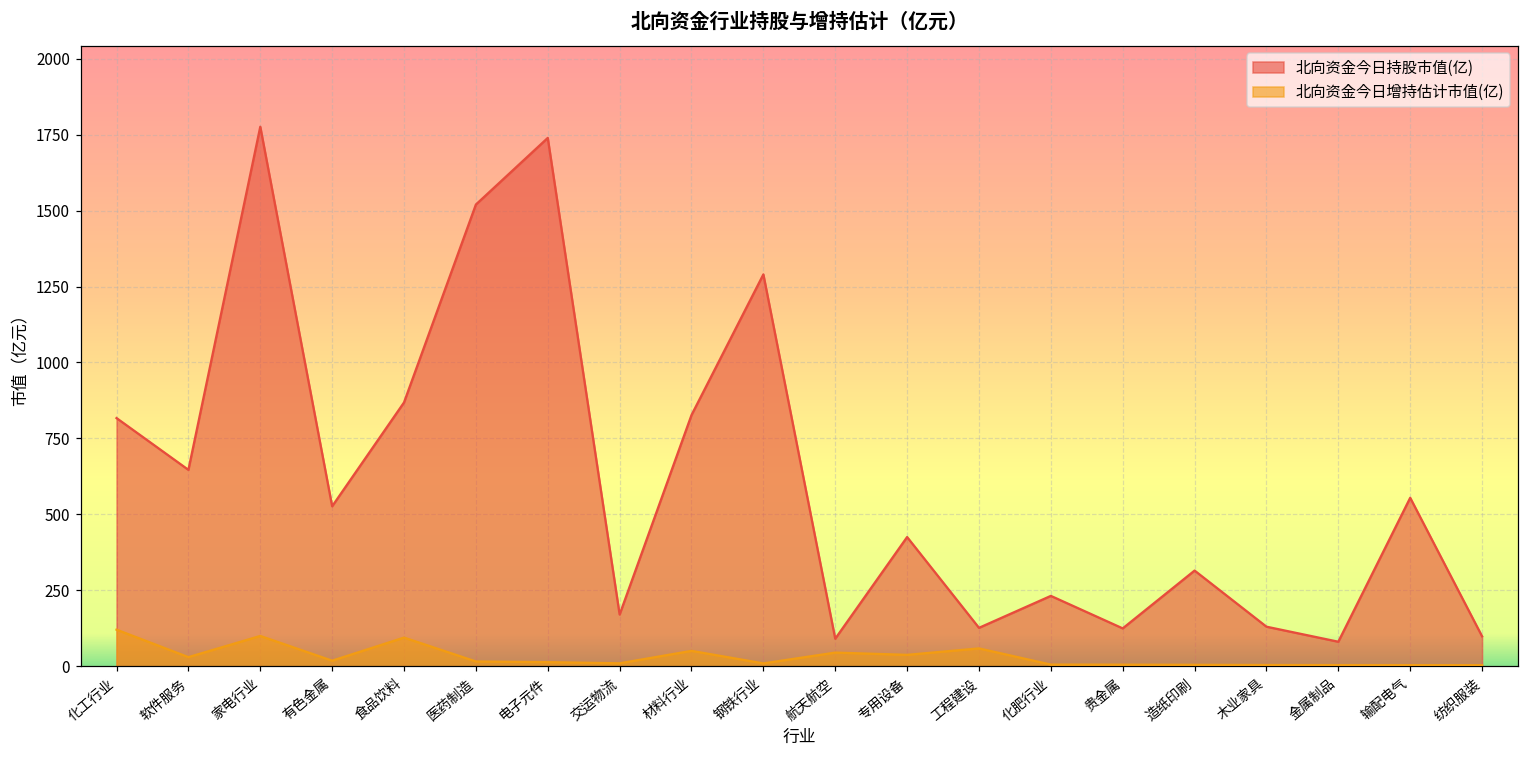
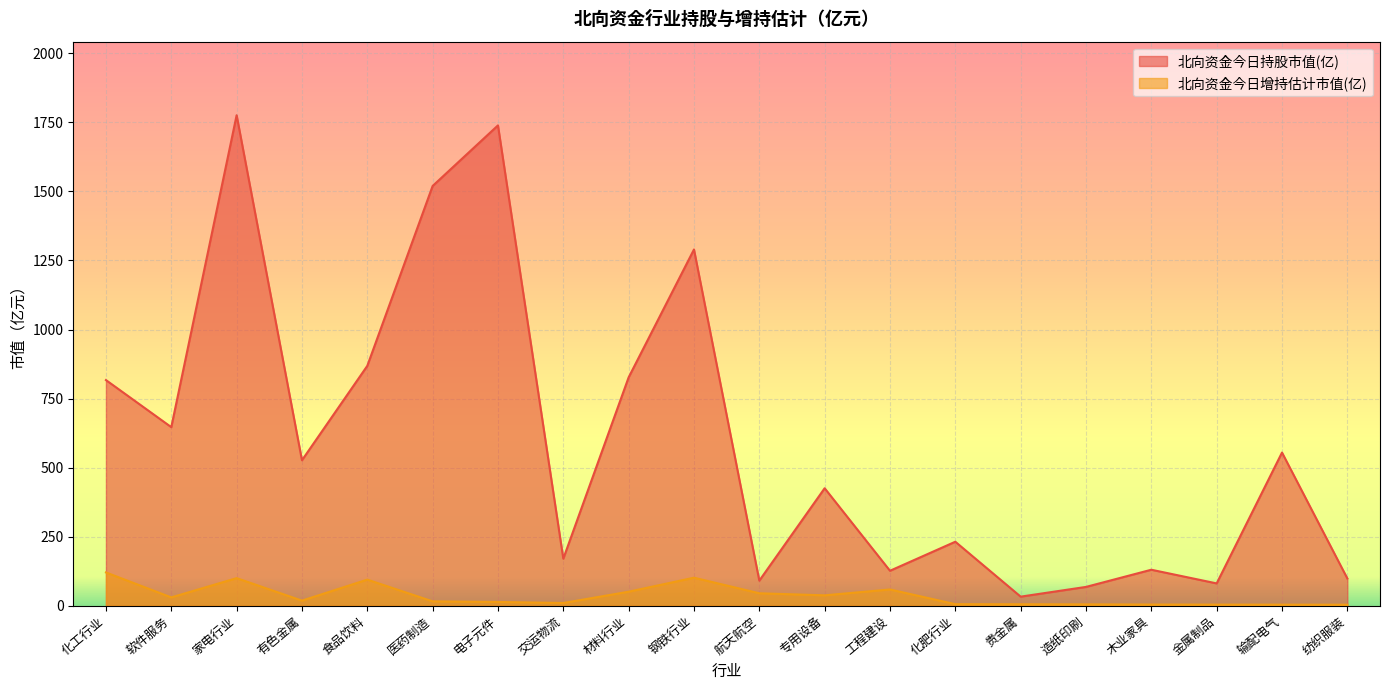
  {
    "北向资金今日持股市值(亿)": {
      "化工行业": 820,
      "软件服务": 650,
      "家电行业": 1780,
      "有色金属": 530,
      "食品饮料": 870,
      "医药制造": 1520,
      "电子元件": 1740,
      "交运物流": 170,
      "材料行业": 830,
      "钢铁行业": 1290,
      "航天航空": 90,
      "专用设备": 430,
      "工程建设": 130,
      "化肥行业": 230,
-     "贵金属": 120,
-     "造纸印刷": 310,
+     "贵金属": 30,
+     "造纸印刷": 70,
      "木业家具": 130,
      "金属制品": 80,
      "输配电气": 550,
      "纺织服装": 100
    },
    "北向资金今日增持估计市值(亿)": {
      "化工行业": 120,
      "软件服务": 30,
      "家电行业": 100,
      "有色金属": 20,
      "食品饮料": 90,
      "医药制造": 20,
      "电子元件": 10,
      "交运物流": 10,
      "材料行业": 50,
-     "钢铁行业": 10,
+     "钢铁行业": 100,
      "航天航空": 40,
      "专用设备": 40,
      "工程建设": 60,
      "化肥行业": 10,
      "贵金属": 0,
      "造纸印刷": 0,
      "木业家具": 0,
      "金属制品": 0,
      "输配电气": 0,
      "纺织服装": 0
    }
  }
